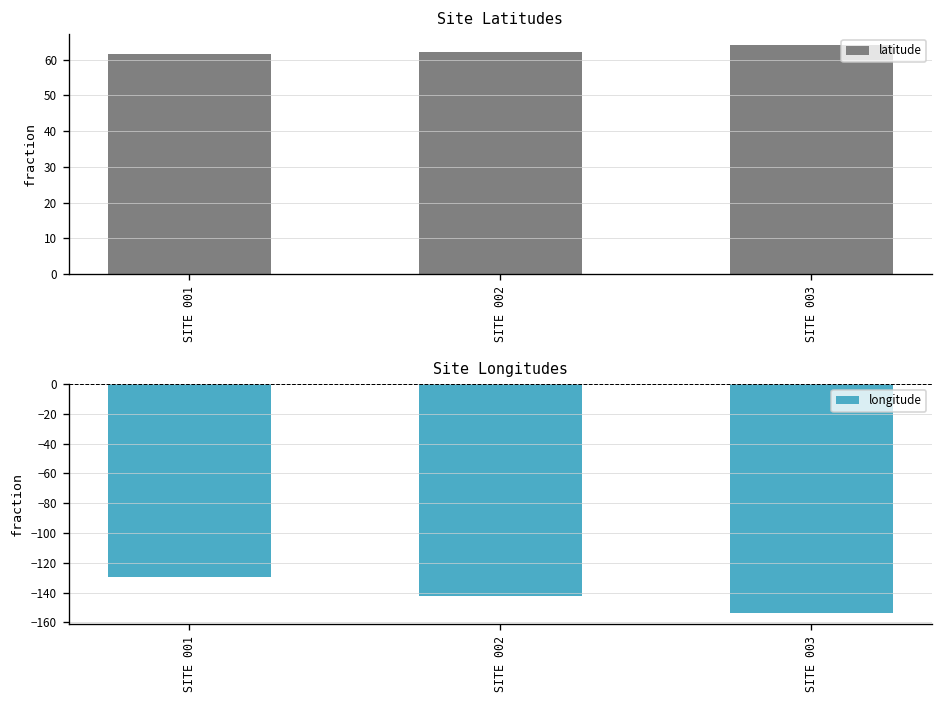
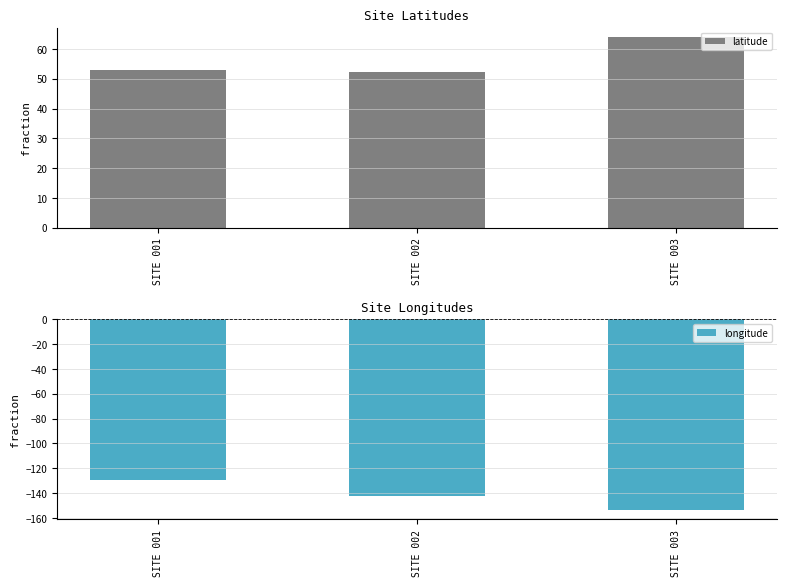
  {
    "Site Latitudes": {
-     "SITE 001": 62,
-     "SITE 002": 62,
+     "SITE 001": 53,
+     "SITE 002": 52,
      "SITE 003": 64
    },
    "Site Longitudes": {
      "SITE 001": -130,
      "SITE 002": -142,
      "SITE 003": -153
    }
  }
